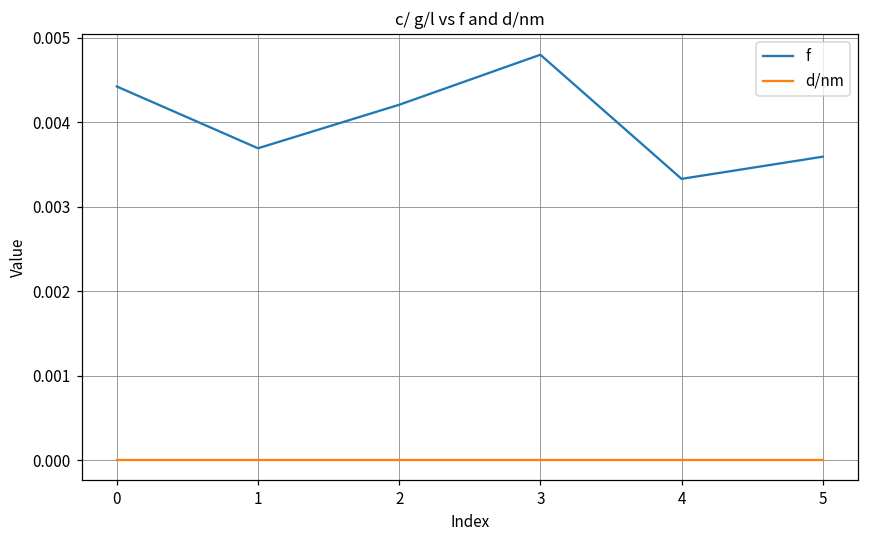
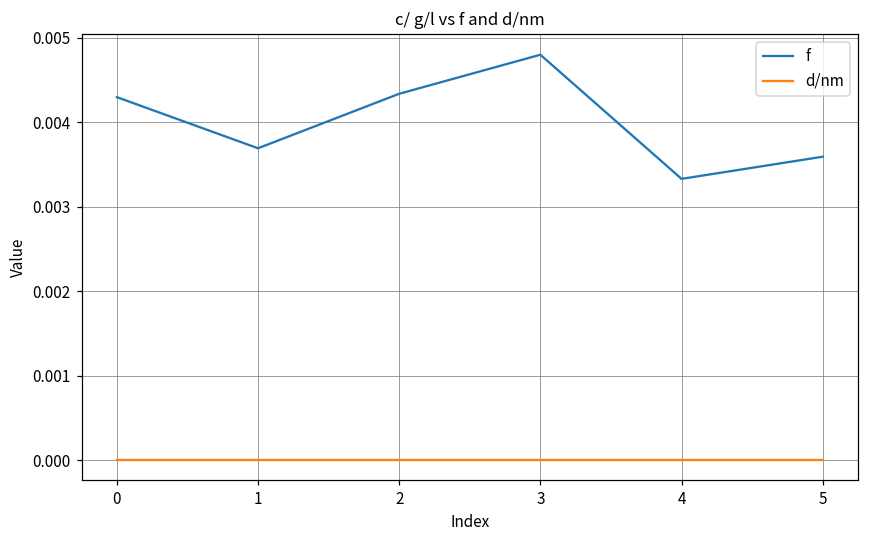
  {
    "f": {
-     "0": 0.0044,
+     "0": 0.0043,
      "1": 0.0037,
-     "2": 0.0042,
+     "2": 0.0043,
      "3": 0.0048,
      "4": 0.0033,
      "5": 0.0036
    },
    "d/nm": {
      "0": 0.0000,
      "1": 0.0000,
      "2": 0.0000,
      "3": 0.0000,
      "4": 0.0000,
      "5": 0.0000
    }
  }
